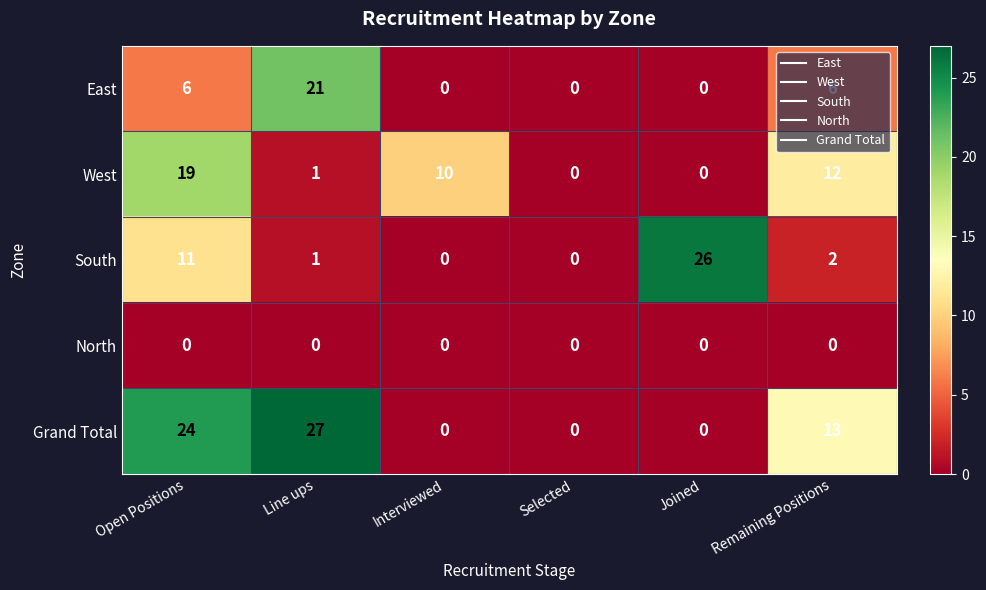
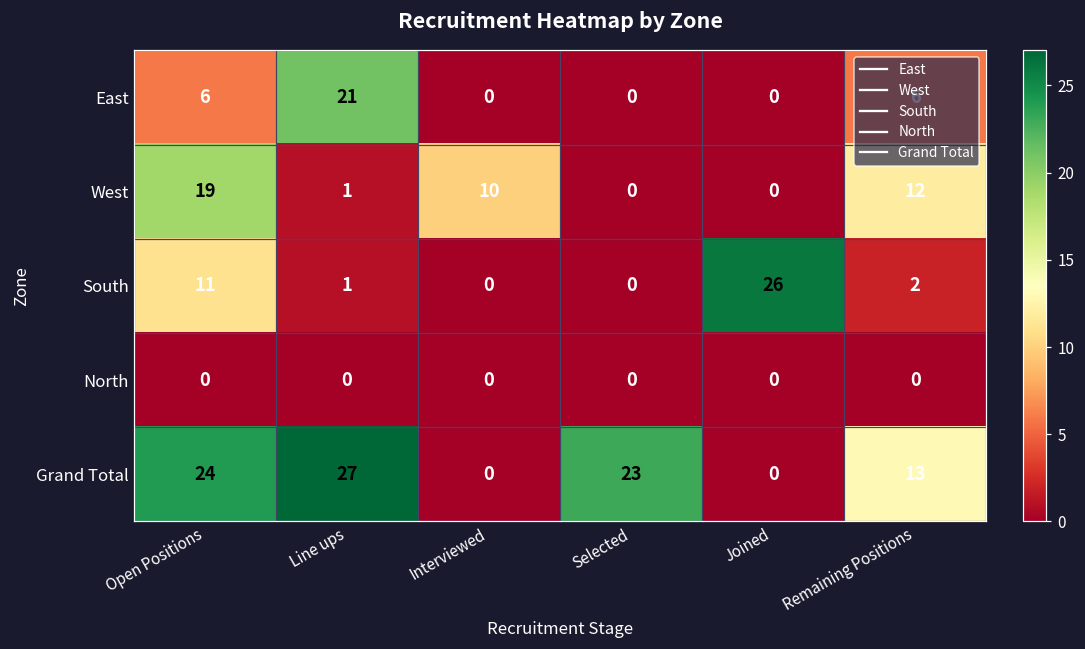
  {
    "East": {
      "Open Positions": 6,
      "Line ups": 21,
      "Interviewed": 0,
      "Selected": 0,
      "Joined": 0
    },
    "West": {
      "Open Positions": 19,
      "Line ups": 1,
      "Interviewed": 10,
      "Selected": 0,
      "Joined": 0,
      "Remaining Positions": 12
    },
    "South": {
      "Open Positions": 11,
      "Line ups": 1,
      "Interviewed": 0,
      "Selected": 0,
      "Joined": 26,
      "Remaining Positions": 2
    },
    "North": {
      "Open Positions": 0,
      "Line ups": 0,
      "Interviewed": 0,
      "Selected": 0,
      "Joined": 0,
      "Remaining Positions": 0
    },
    "Grand Total": {
      "Open Positions": 24,
      "Line ups": 27,
      "Interviewed": 0,
-     "Selected": 0,
+     "Selected": 23,
      "Joined": 0,
      "Remaining Positions": 13
    }
  }
